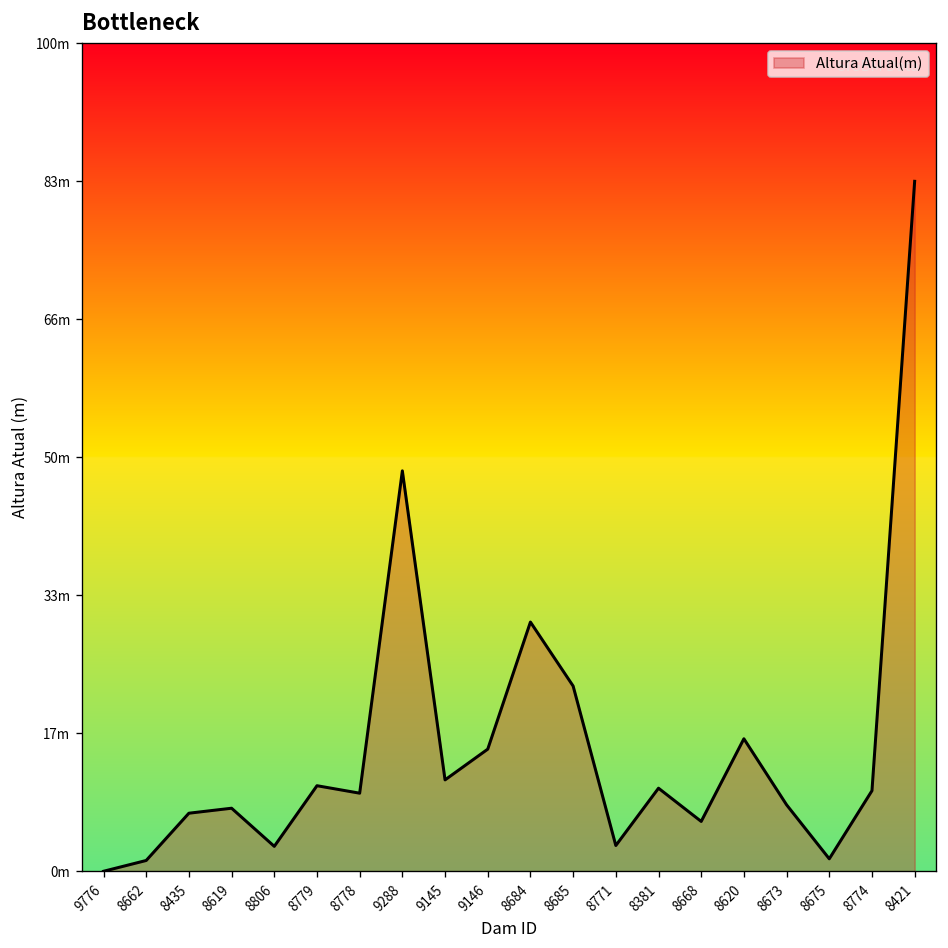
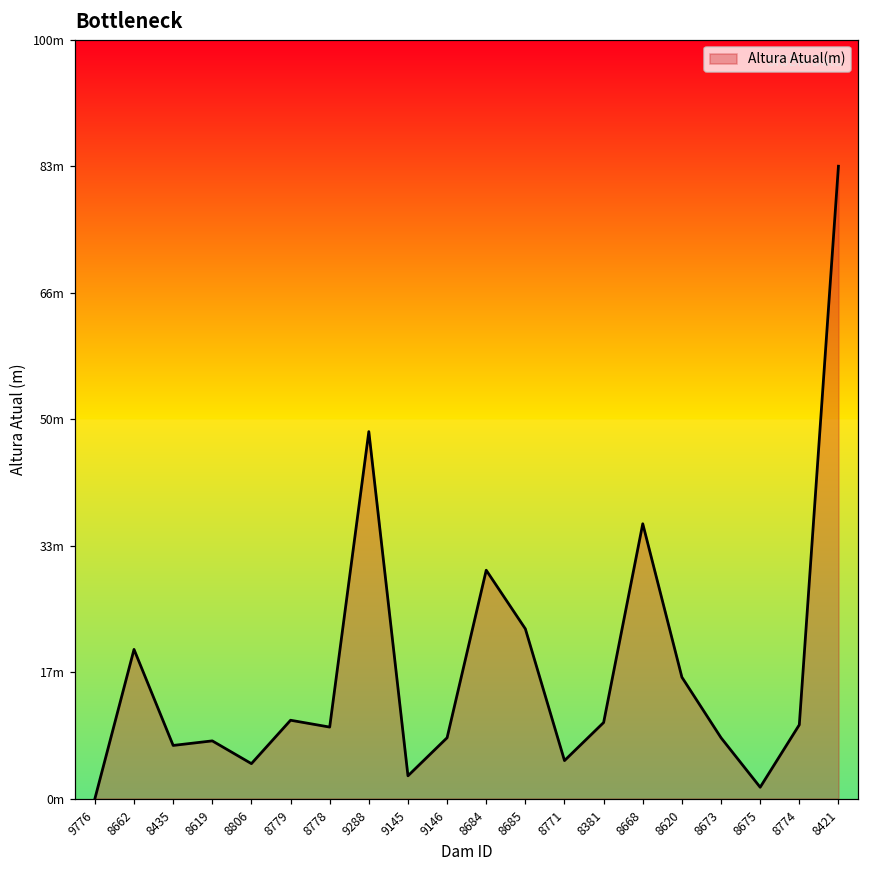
  {
    "9776": "0m",
-   "8662": "1m",
+   "8662": "20m",
    "8435": "7m",
    "8619": "8m",
-   "8806": "3m",
+   "8806": "5m",
    "8779": "10m",
    "8778": "9m",
    "9288": "48m",
-   "9145": "11m",
-   "9146": "15m",
+   "9145": "3m",
+   "9146": "8m",
    "8684": "30m",
    "8685": "22m",
-   "8771": "3m",
+   "8771": "5m",
    "8381": "10m",
-   "8668": "6m",
+   "8668": "36m",
    "8620": "16m",
    "8673": "8m",
    "8675": "2m",
    "8774": "10m",
    "8421": "83m"
  }
